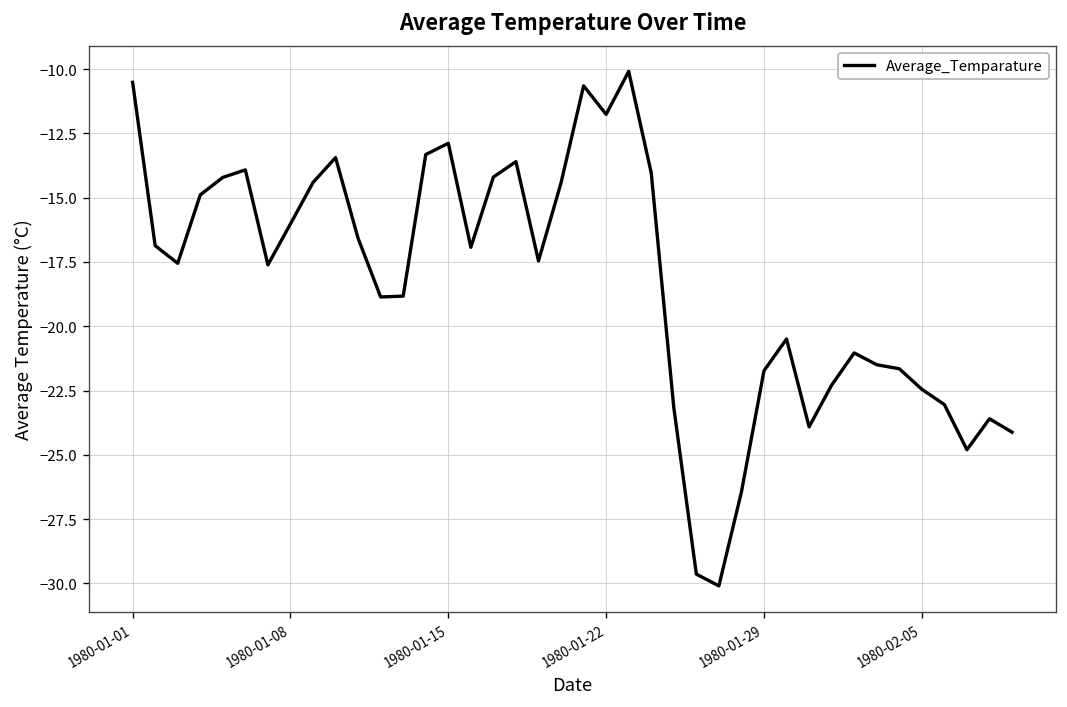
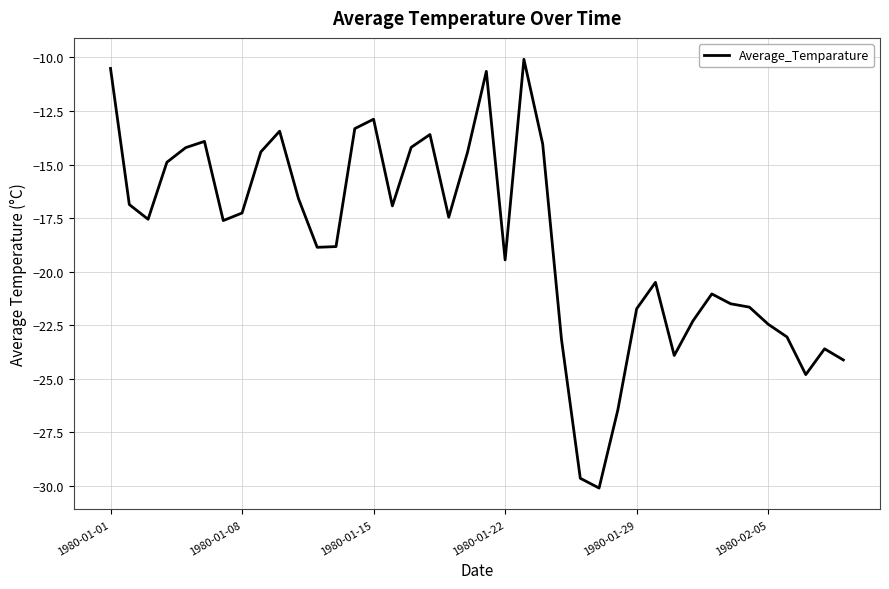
  {
    "1980-01-01": -10.5,
-   "1980-01-08": -16.0,
+   "1980-01-08": -17.3,
    "1980-01-15": -12.9,
-   "1980-01-22": -11.8,
+   "1980-01-22": -19.4,
    "1980-01-29": -21.7,
    "1980-02-05": -22.5
  }
